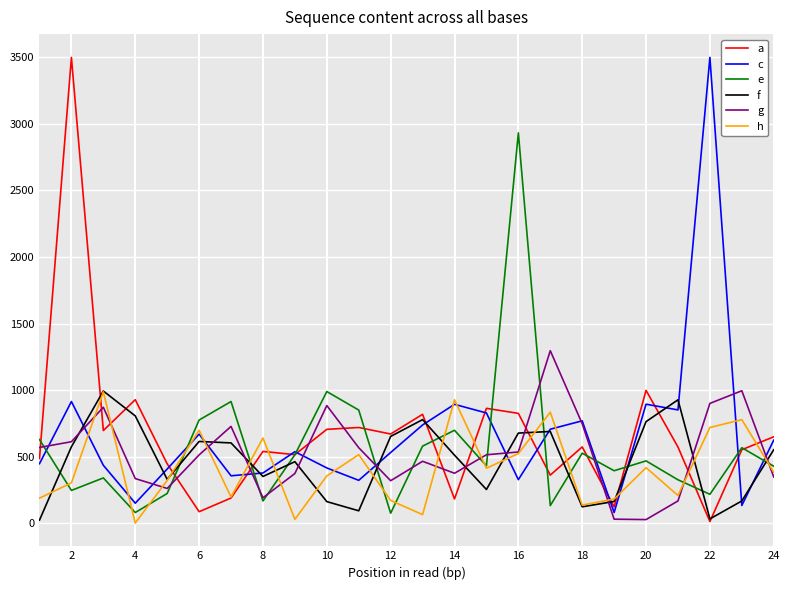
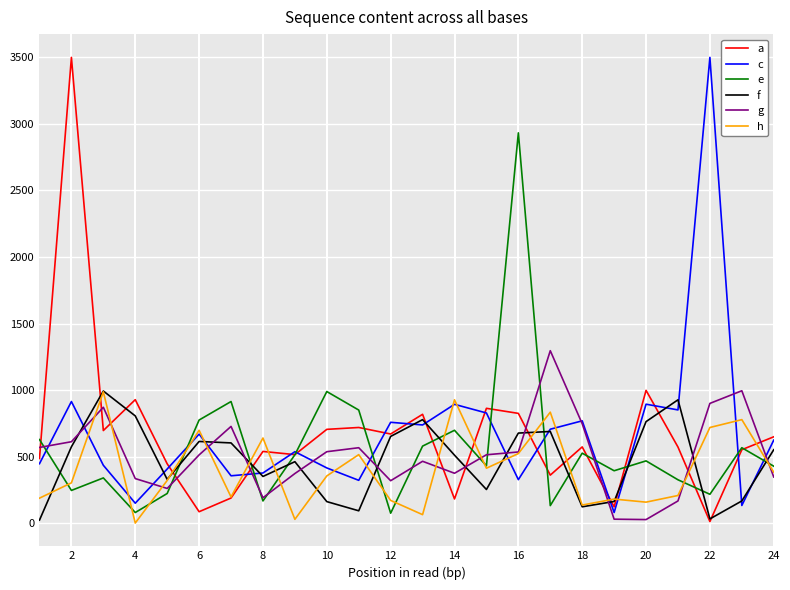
  {
    "a": {
      "2": 3500,
      "4": 930,
      "6": 90,
      "8": 540,
      "10": 710,
      "14": 180,
      "16": 830,
      "18": 570,
      "20": 1000,
      "22": 10,
      "24": 650
    },
    "c": {
      "2": 910,
      "4": 150,
      "6": 670,
      "8": 380,
      "10": 420,
-     "12": 530,
+     "12": 760,
      "14": 890,
      "16": 330,
      "18": 770,
      "20": 890,
      "22": 3500,
      "24": 620
    },
    "e": {
      "2": 250,
      "4": 80,
      "6": 780,
      "8": 170,
      "10": 990,
      "12": 80,
      "14": 700,
      "16": 2930,
      "18": 530,
      "20": 470,
      "22": 220,
      "24": 430
    },
    "f": {
      "2": 570,
      "4": 810,
      "6": 610,
      "8": 350,
      "10": 160,
      "14": 510,
      "16": 680,
      "20": 760,
      "22": 30,
      "24": 550
    },
    "g": {
      "2": 610,
      "4": 340,
      "6": 510,
      "8": 190,
-     "10": 880,
+     "10": 540,
      "12": 320,
      "14": 380,
      "18": 750,
      "20": 30,
      "22": 900,
      "24": 350
    },
    "h": {
      "2": 300,
      "4": 0,
      "6": 700,
      "8": 640,
      "10": 360,
      "12": 170,
      "14": 930,
-     "20": 420,
+     "20": 160,
      "22": 720,
      "24": 380
    }
  }
